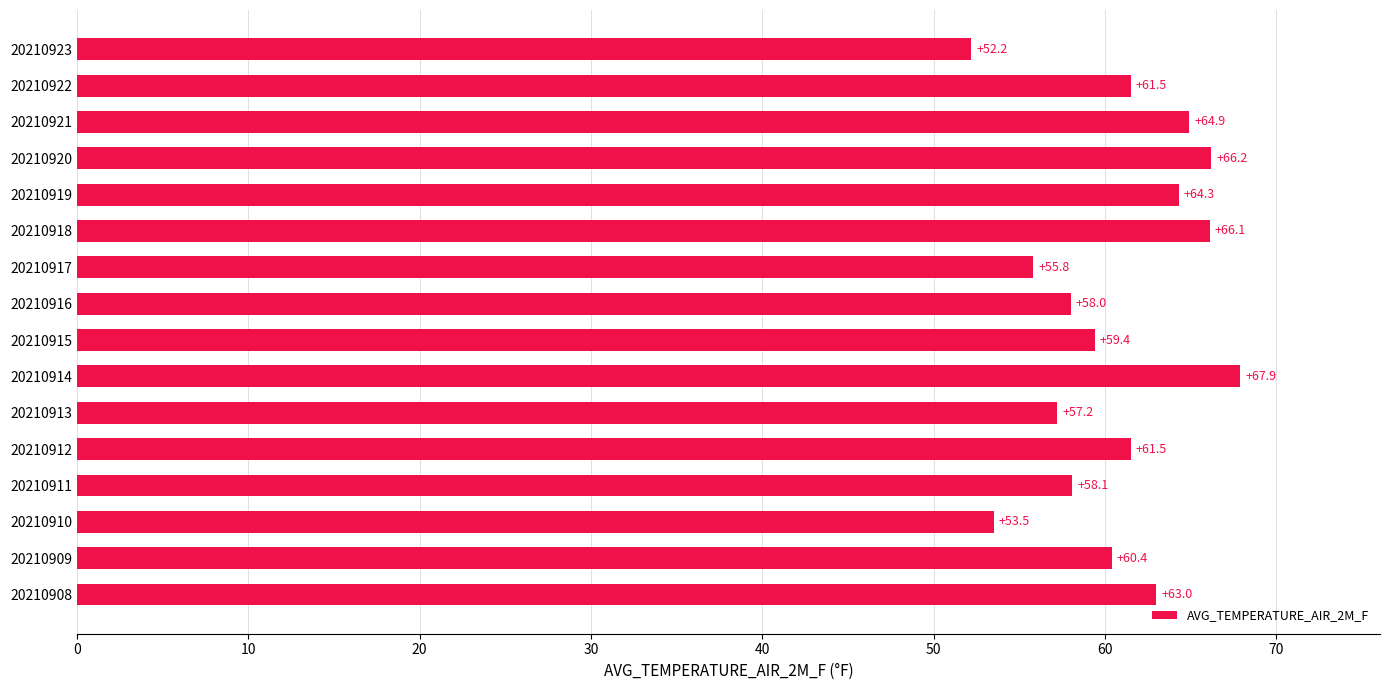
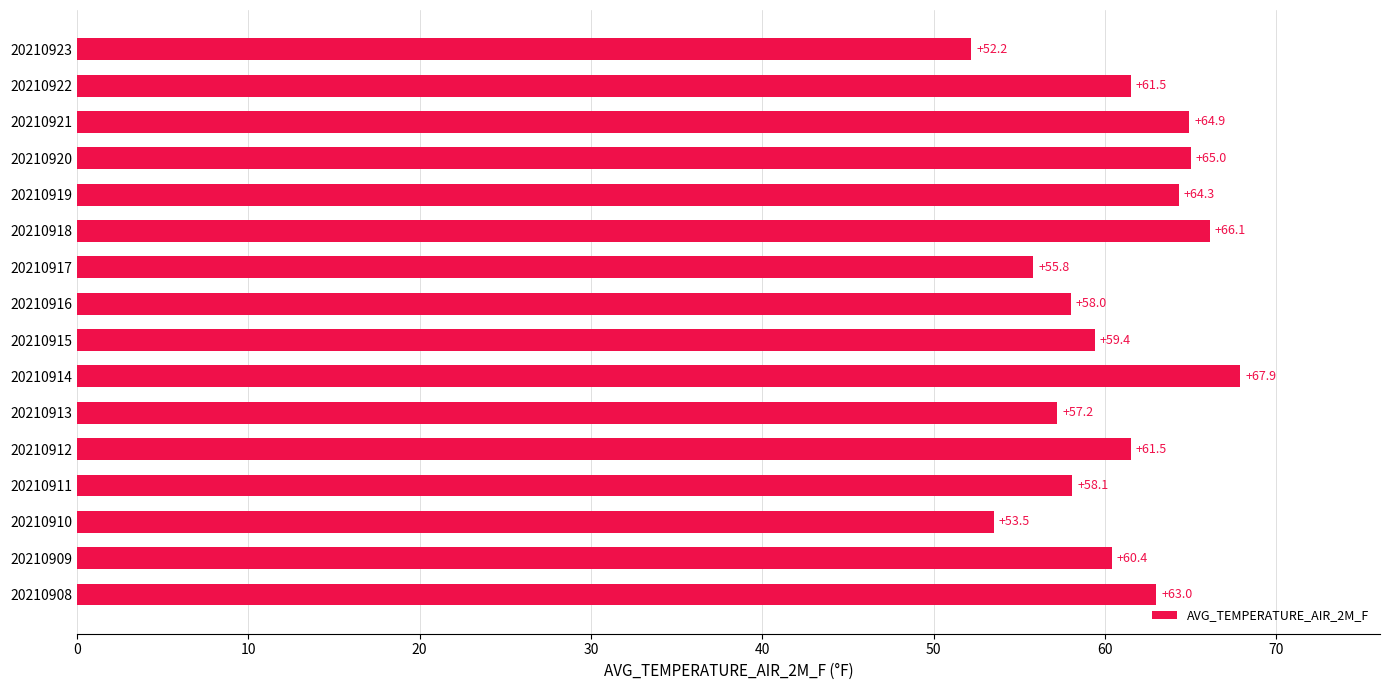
  {
    "20210923": "+52.2",
    "20210922": "+61.5",
    "20210921": "+64.9",
-   "20210920": "+66.2",
+   "20210920": "+65.0",
    "20210919": "+64.3",
    "20210918": "+66.1",
    "20210917": "+55.8",
    "20210916": "+58.0",
    "20210915": "+59.4",
    "20210914": "+67.9",
    "20210913": "+57.2",
    "20210912": "+61.5",
    "20210911": "+58.1",
    "20210910": "+53.5",
    "20210909": "+60.4",
    "20210908": "+63.0"
  }
